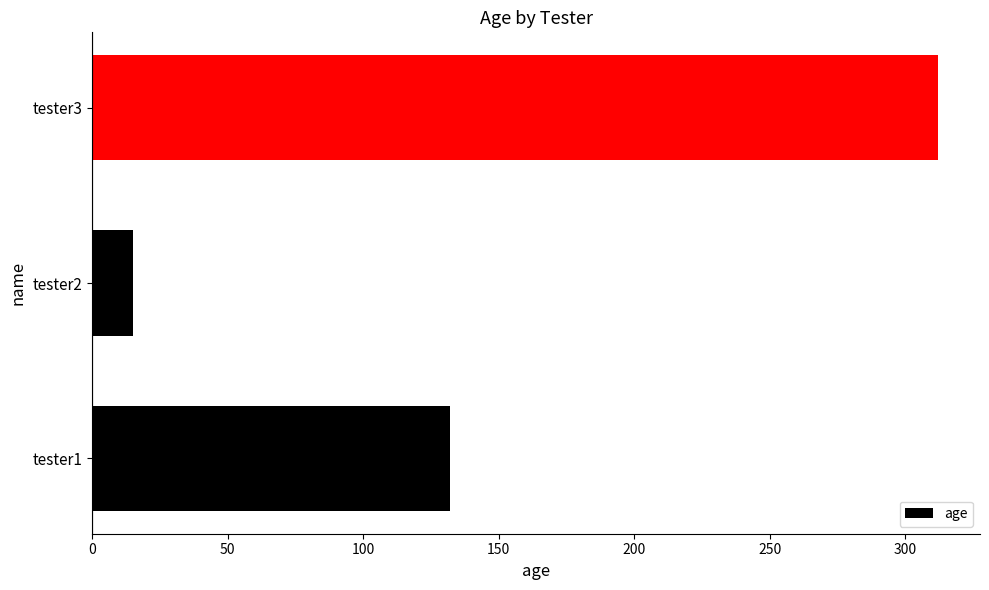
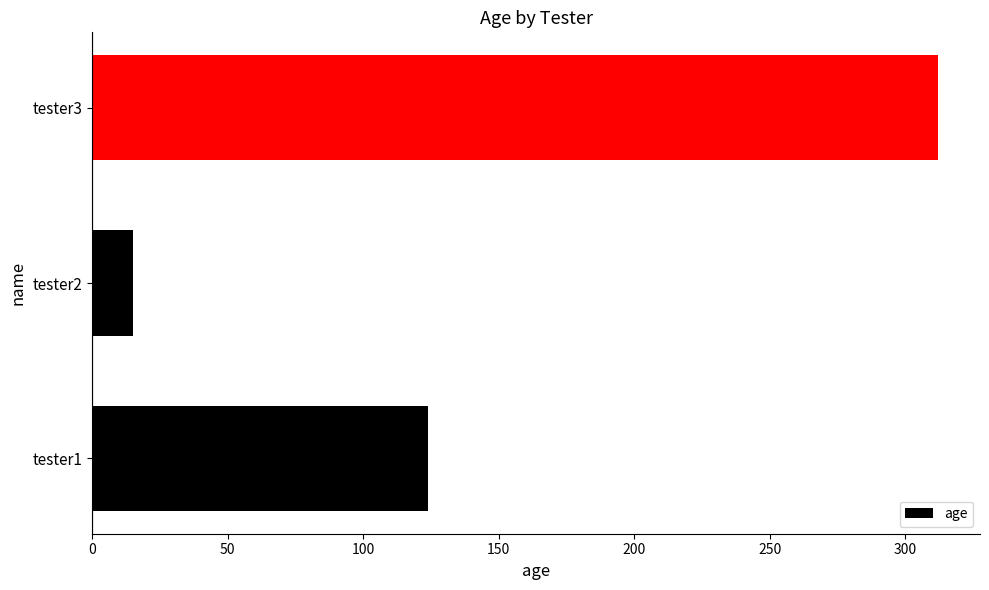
  {
    "tester3": 312,
    "tester2": 15,
-   "tester1": 132
+   "tester1": 124
  }
